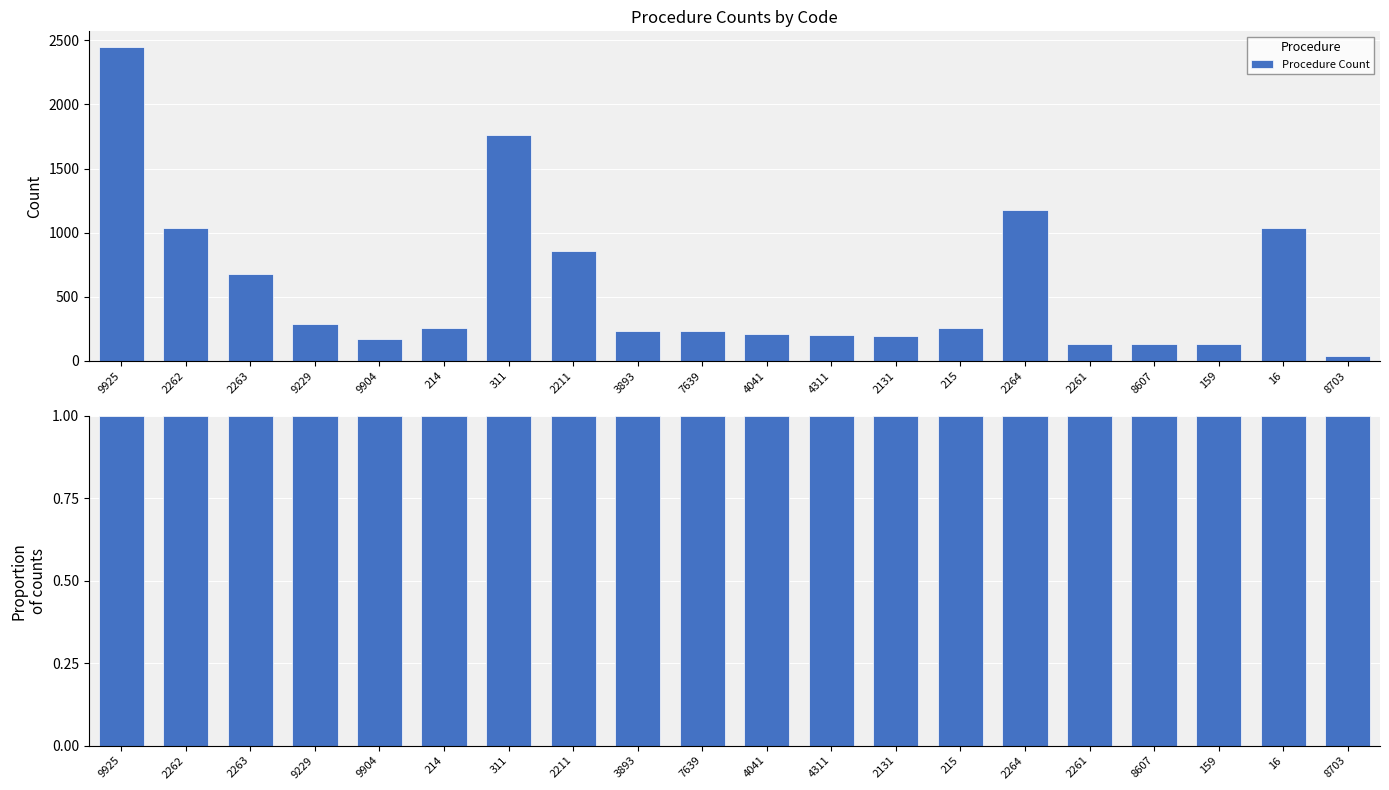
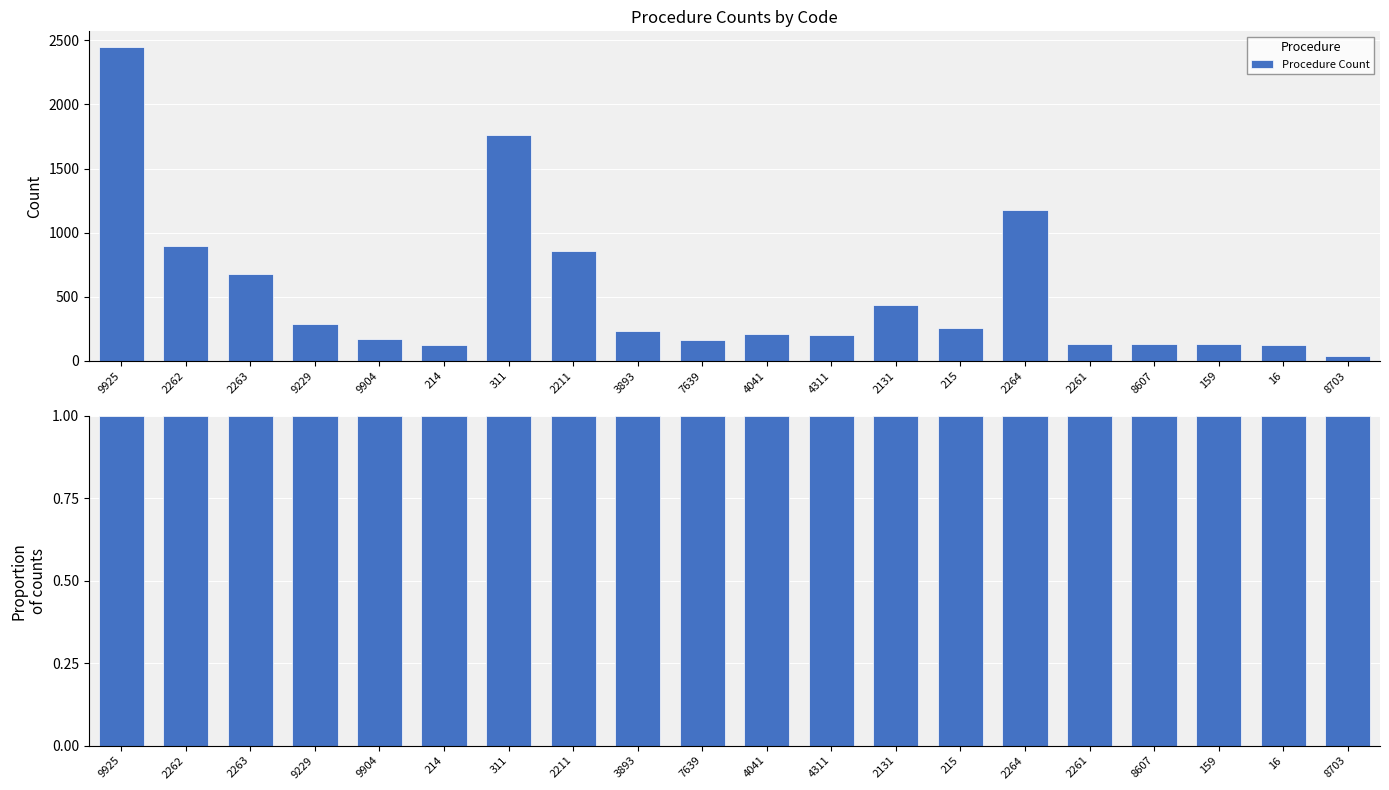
  {
    "Procedure Counts by Code": {
      "9925": 2450,
-     "2262": 1040,
+     "2262": 890,
      "2263": 680,
      "9229": 290,
      "9904": 170,
-     "214": 260,
+     "214": 130,
      "311": 1770,
      "2211": 860,
      "3893": 240,
-     "7639": 230,
+     "7639": 160,
      "4041": 210,
      "4311": 200,
-     "2131": 190,
+     "2131": 440,
      "215": 250,
      "2264": 1180,
      "2261": 130,
      "8607": 130,
      "159": 130,
-     "16": 1040,
+     "16": 120,
      "8703": 40
    }
  }
